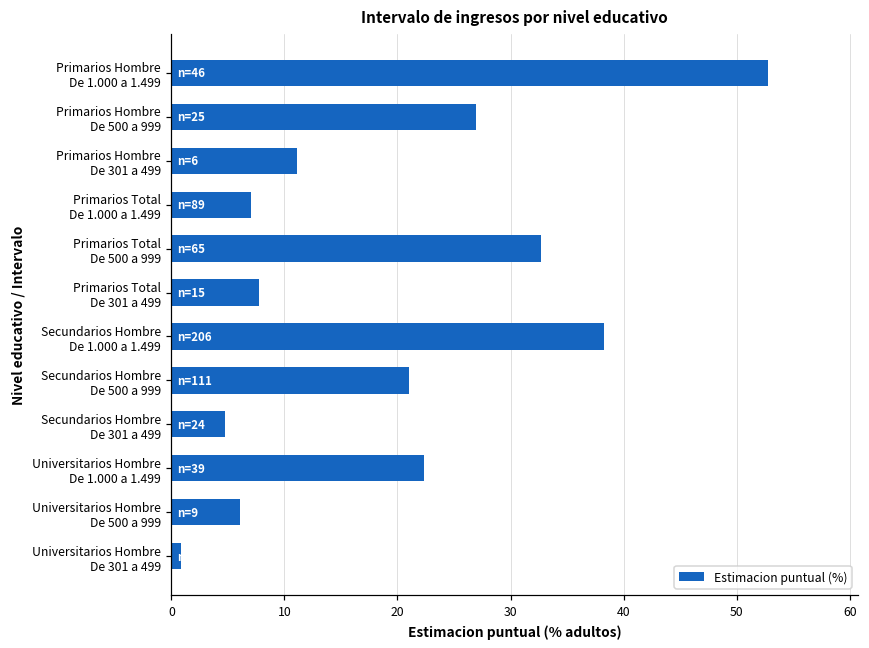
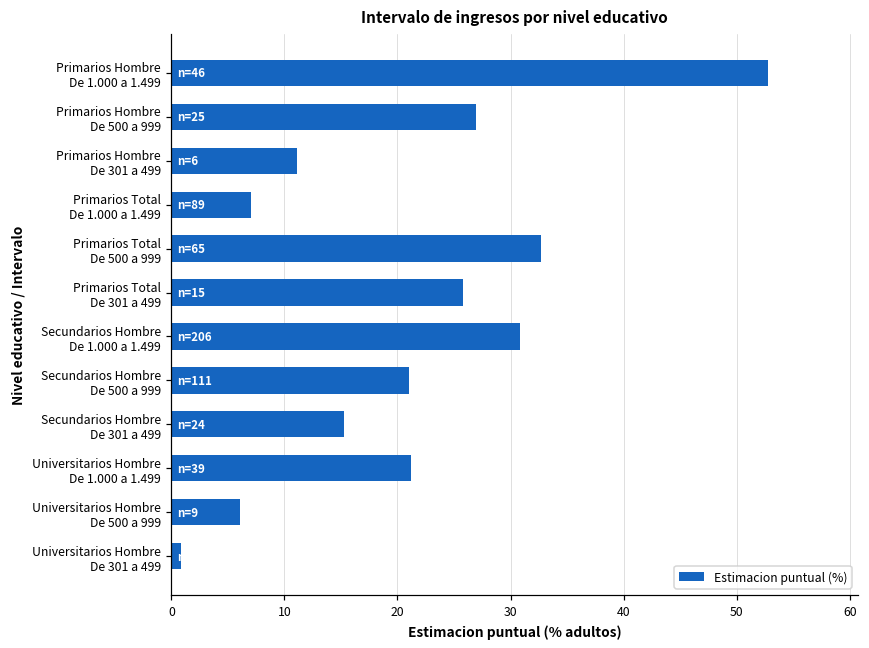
  {
-   "Primarios Total De 301 a 499": 7.8,
-   "Secundarios Hombre De 1.000 a 1.499": 38.3,
-   "Secundarios Hombre De 301 a 499": 4.7,
-   "Universitarios Hombre De 1.000 a 1.499": 22.4,
+   "Primarios Total De 301 a 499": 25.8,
+   "Secundarios Hombre De 1.000 a 1.499": 30.9,
+   "Secundarios Hombre De 301 a 499": 15.2,
+   "Universitarios Hombre De 1.000 a 1.499": 21.2,
    "Universitarios Hombre De 301 a 499": 0.8
  }
